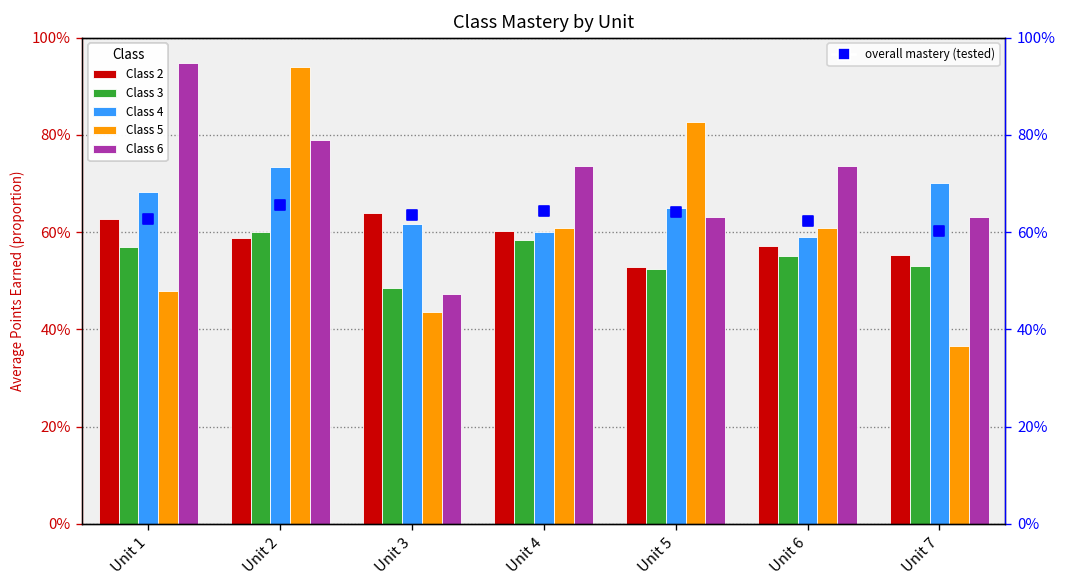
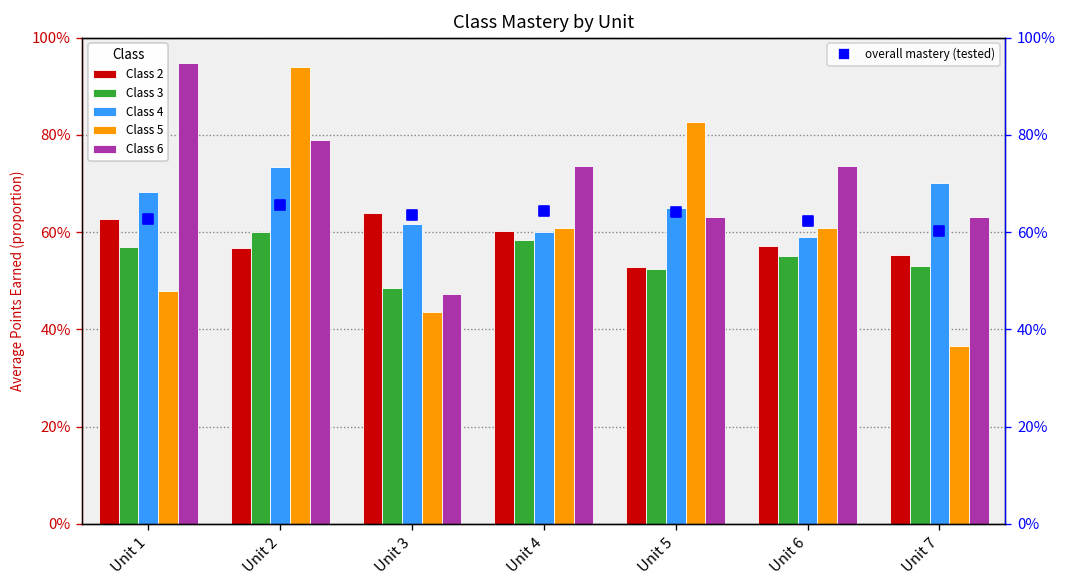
  {
    "Class 2": {
      "Unit 1": "63%",
-     "Unit 2": "59%",
+     "Unit 2": "57%",
      "Unit 3": "64%",
      "Unit 4": "60%",
      "Unit 5": "53%",
      "Unit 6": "57%",
      "Unit 7": "55%"
    },
    "Class 3": {
      "Unit 1": "57%",
      "Unit 2": "60%",
      "Unit 3": "49%",
      "Unit 4": "58%",
      "Unit 5": "53%",
      "Unit 6": "55%",
      "Unit 7": "53%"
    },
    "Class 4": {
      "Unit 1": "68%",
      "Unit 2": "73%",
      "Unit 3": "62%",
      "Unit 4": "60%",
      "Unit 5": "65%",
      "Unit 6": "59%",
      "Unit 7": "70%"
    },
    "Class 5": {
      "Unit 1": "48%",
      "Unit 2": "94%",
      "Unit 3": "43%",
      "Unit 4": "61%",
      "Unit 5": "83%",
      "Unit 6": "61%",
      "Unit 7": "37%"
    },
    "Class 6": {
      "Unit 1": "95%",
      "Unit 2": "79%",
      "Unit 3": "47%",
      "Unit 4": "74%",
      "Unit 5": "63%",
      "Unit 6": "74%",
      "Unit 7": "63%"
    }
  }
